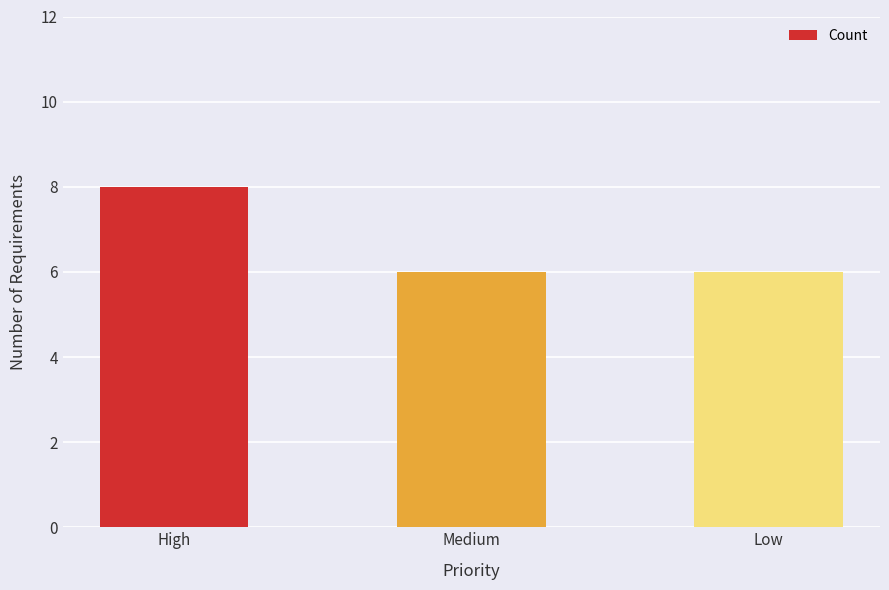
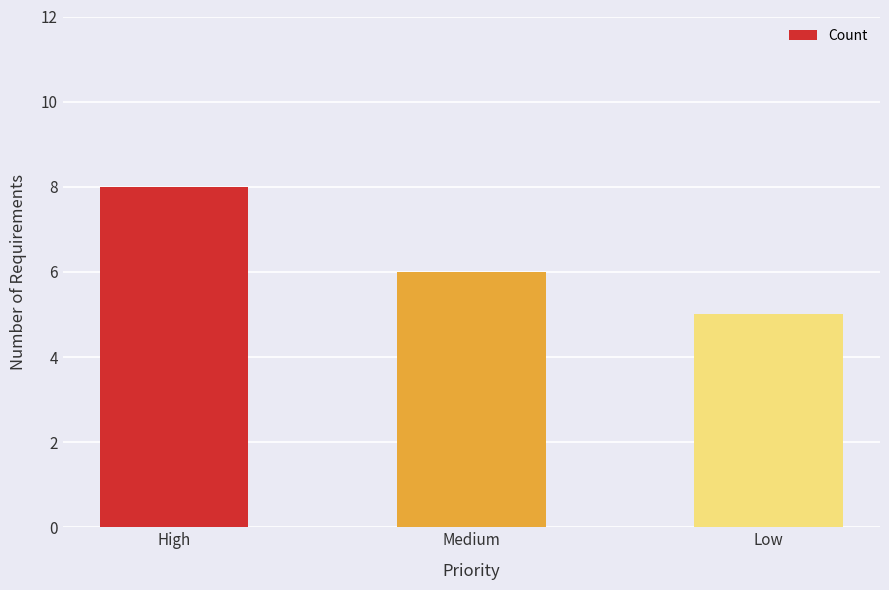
  {
    "High": 8,
    "Medium": 6,
-   "Low": 6
+   "Low": 5
  }
